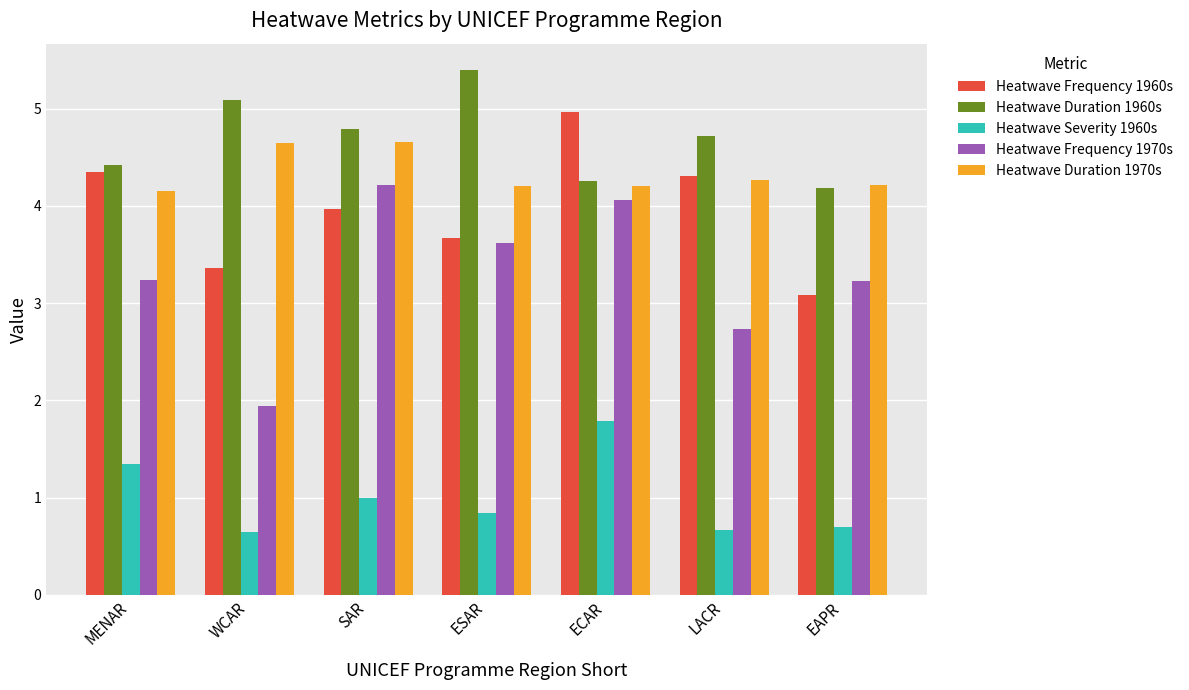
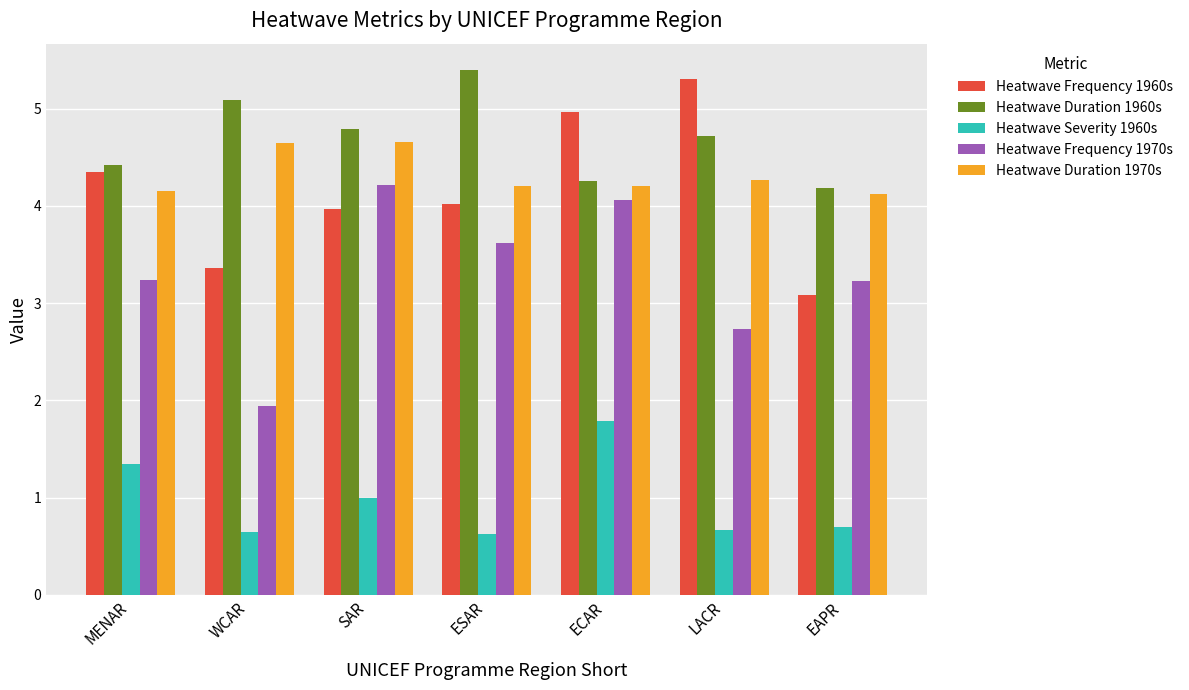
  {
    "Heatwave Frequency 1960s": {
      "MENAR": 4.4,
      "WCAR": 3.4,
      "SAR": 4.0,
-     "ESAR": 3.7,
+     "ESAR": 4.0,
      "ECAR": 5.0,
-     "LACR": 4.3,
+     "LACR": 5.3,
      "EAPR": 3.1
    },
    "Heatwave Duration 1960s": {
      "MENAR": 4.4,
      "WCAR": 5.1,
      "SAR": 4.8,
      "ESAR": 5.4,
      "ECAR": 4.3,
      "LACR": 4.7,
      "EAPR": 4.2
    },
    "Heatwave Severity 1960s": {
      "MENAR": 1.3,
      "WCAR": 0.6,
      "SAR": 1.0,
-     "ESAR": 0.8,
+     "ESAR": 0.6,
      "ECAR": 1.8,
      "LACR": 0.7,
      "EAPR": 0.7
    },
    "Heatwave Frequency 1970s": {
      "MENAR": 3.2,
      "WCAR": 1.9,
      "SAR": 4.2,
      "ESAR": 3.6,
      "ECAR": 4.1,
      "LACR": 2.7,
      "EAPR": 3.2
    },
    "Heatwave Duration 1970s": {
      "MENAR": 4.2,
      "WCAR": 4.6,
      "SAR": 4.7,
      "ESAR": 4.2,
      "ECAR": 4.2,
      "LACR": 4.3,
-     "EAPR": 4.2
+     "EAPR": 4.1
    }
  }
